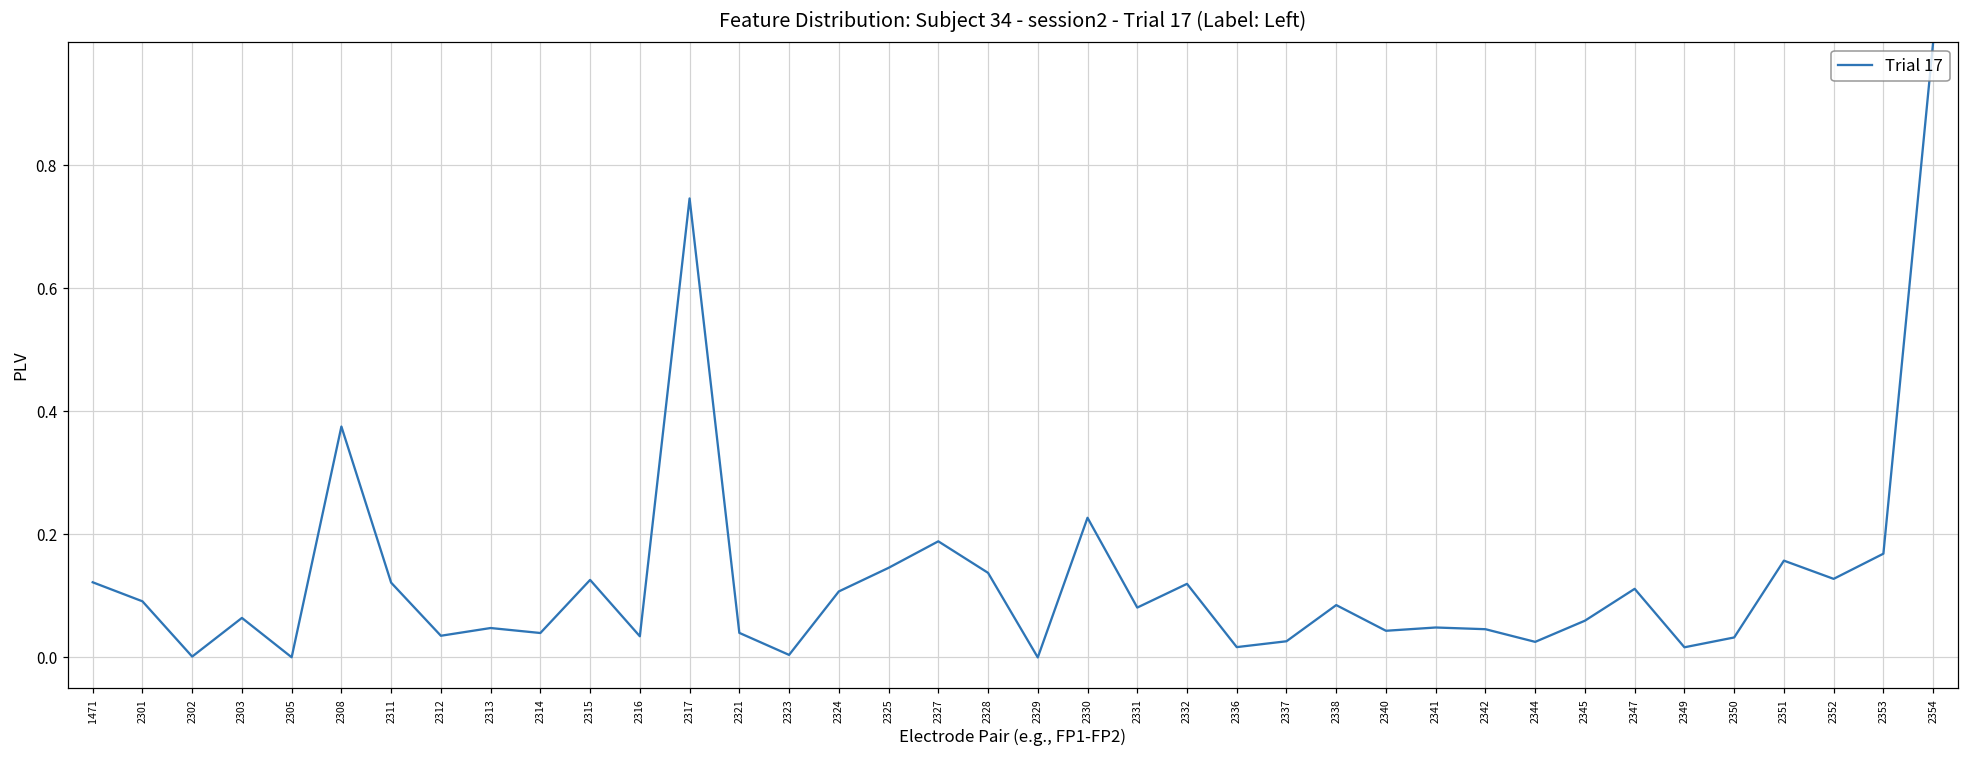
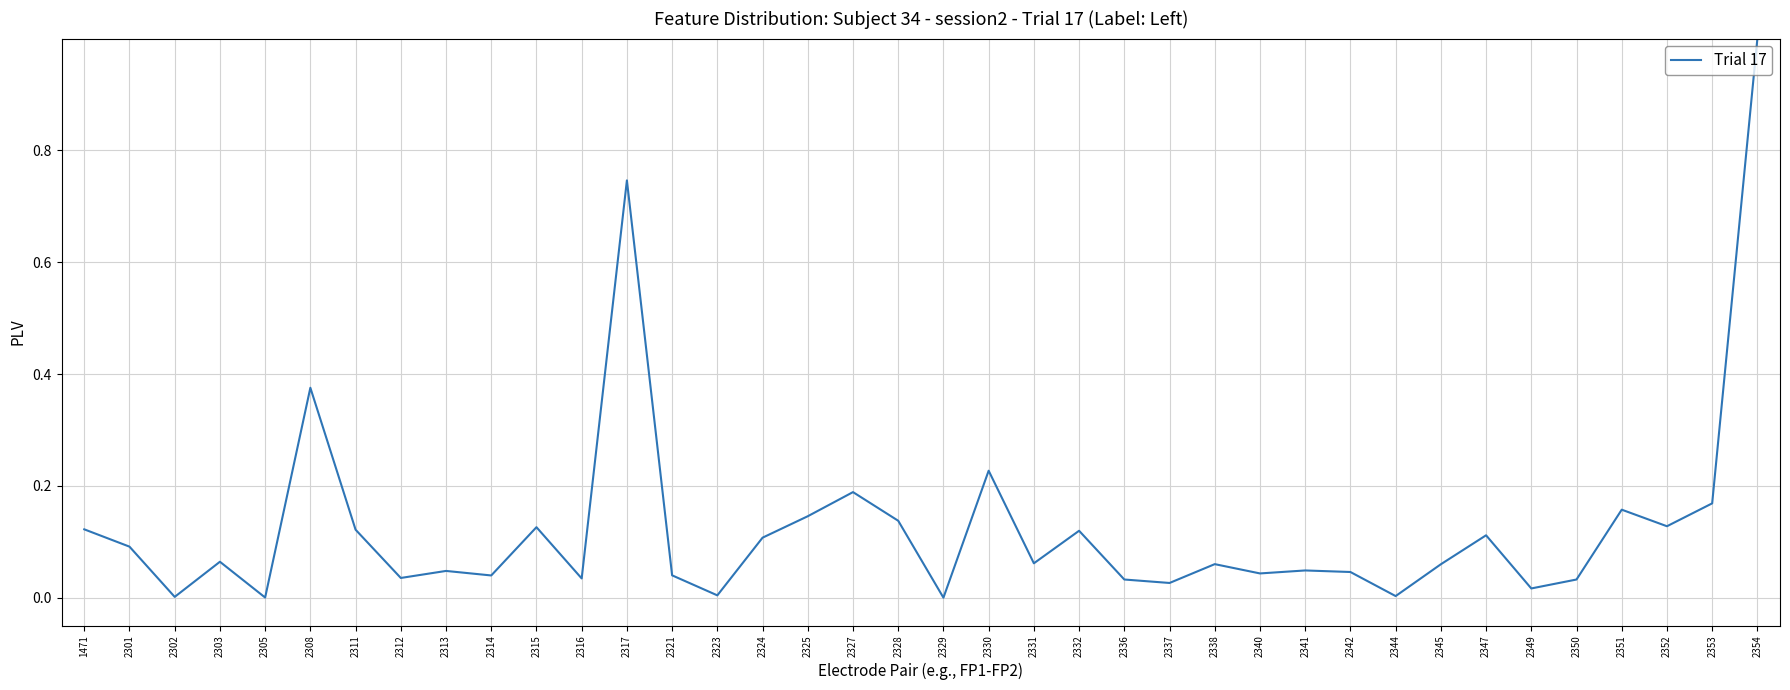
  {
    "1471": 0.12,
    "2301": 0.09,
    "2302": 0.00,
    "2303": 0.06,
    "2305": 0.00,
    "2308": 0.38,
    "2311": 0.12,
    "2312": 0.04,
    "2313": 0.05,
    "2314": 0.04,
    "2315": 0.13,
    "2316": 0.03,
    "2317": 0.75,
    "2321": 0.04,
    "2323": 0.00,
    "2324": 0.11,
    "2325": 0.15,
    "2327": 0.19,
    "2328": 0.14,
    "2329": 0.00,
    "2330": 0.23,
-   "2331": 0.08,
+   "2331": 0.06,
    "2332": 0.12,
-   "2336": 0.02,
+   "2336": 0.03,
    "2337": 0.03,
-   "2338": 0.09,
+   "2338": 0.06,
    "2340": 0.04,
    "2341": 0.05,
    "2342": 0.05,
-   "2344": 0.03,
+   "2344": 0.00,
    "2345": 0.06,
    "2347": 0.11,
    "2349": 0.02,
    "2350": 0.03,
    "2351": 0.16,
    "2352": 0.13,
    "2353": 0.17,
    "2354": 1.00
  }
